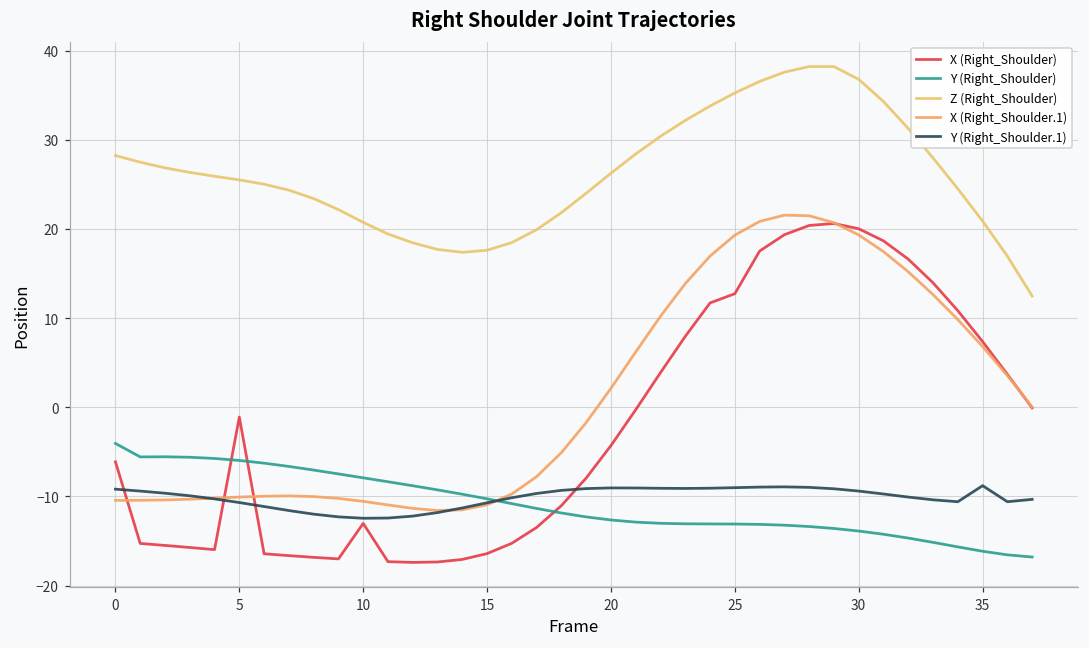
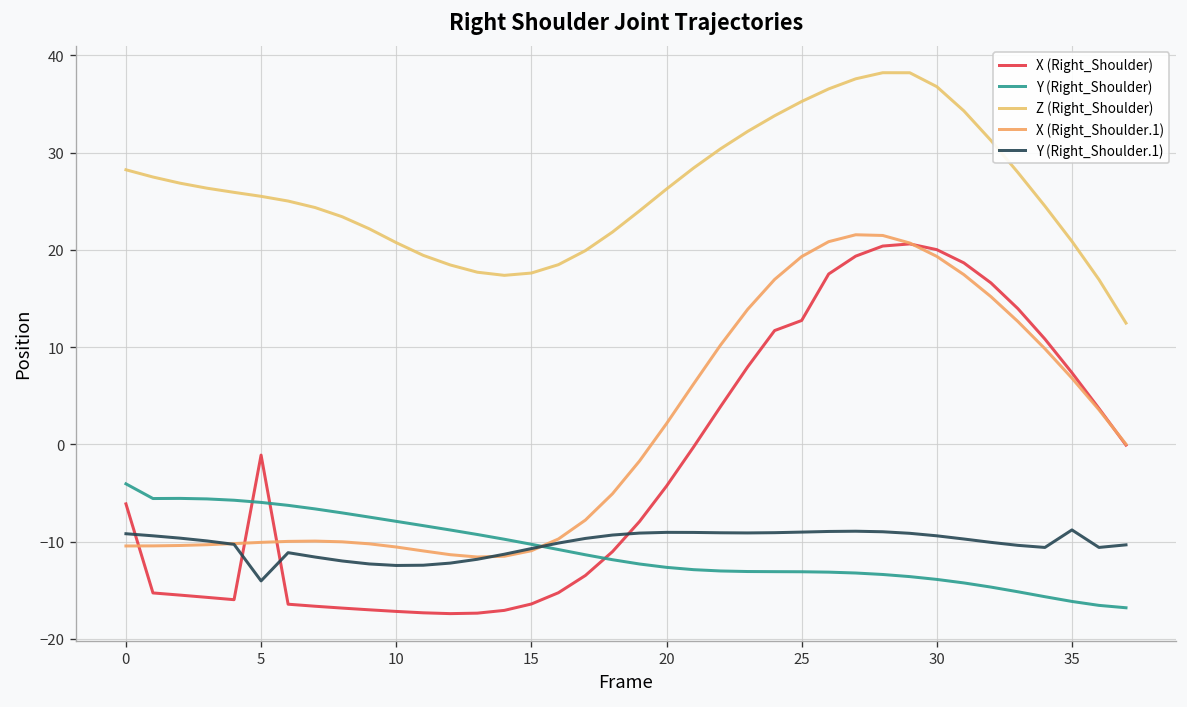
  {
    "X (Right_Shoulder)": {
      "0": -6,
      "5": -1,
-     "10": -13,
+     "10": -17,
      "15": -16,
      "20": -4,
      "25": 13,
      "30": 20,
      "35": 7
    },
    "Y (Right_Shoulder)": {
      "0": -4,
      "5": -6,
      "10": -8,
      "15": -10,
      "20": -13,
      "25": -13,
      "30": -14,
      "35": -16
    },
    "Y (Right_Shoulder.1)": {
      "0": -9,
-     "5": -11,
+     "5": -14,
      "10": -12,
      "20": -9,
      "25": -9,
      "30": -9,
      "35": -9
    }
  }
